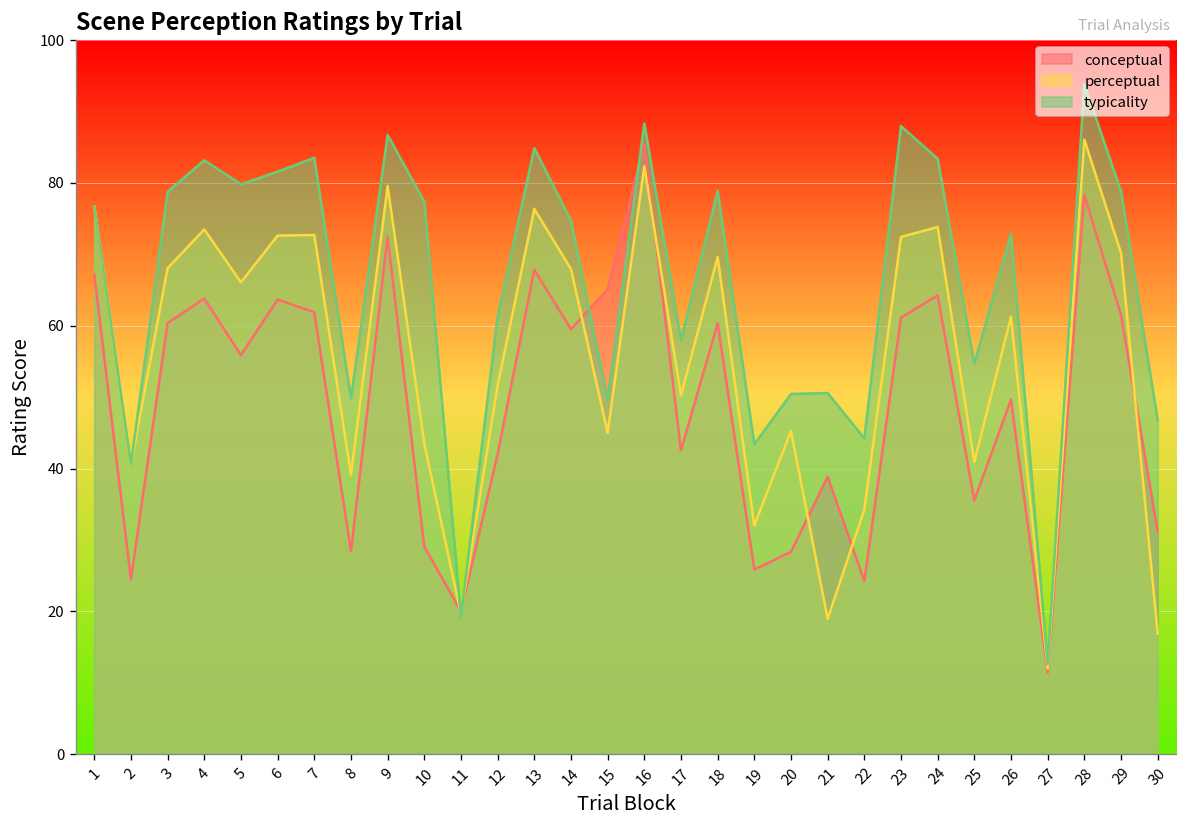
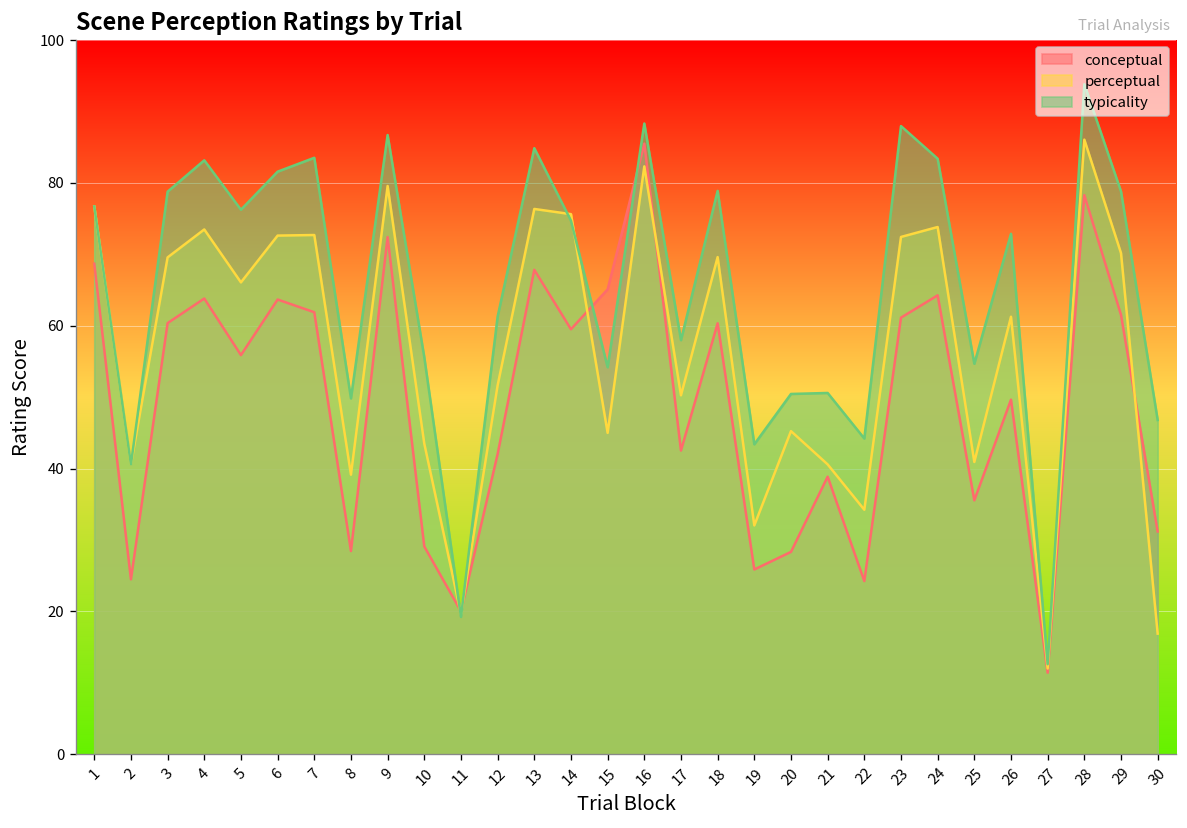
  {
    "conceptual": {
-     "1": 67,
+     "1": 69,
      "2": 25,
      "3": 60,
      "4": 64,
      "5": 56,
      "6": 64,
      "7": 62,
      "8": 28,
      "9": 72,
      "10": 29,
      "12": 42,
      "13": 68,
      "14": 60,
      "15": 65,
      "16": 85,
      "17": 43,
      "18": 60,
      "19": 26,
      "20": 28,
      "21": 39,
      "22": 24,
      "23": 61,
      "24": 64,
      "25": 36,
      "26": 50,
      "27": 11,
      "28": 78,
      "29": 62,
      "30": 31
    },
    "perceptual": {
-     "3": 68,
+     "3": 70,
      "4": 73,
      "5": 66,
      "6": 73,
      "7": 73,
      "8": 39,
      "9": 80,
      "10": 44,
      "12": 52,
      "13": 76,
-     "14": 68,
+     "14": 76,
      "15": 45,
      "16": 82,
      "17": 50,
      "18": 70,
      "19": 32,
      "20": 45,
-     "21": 19,
+     "21": 41,
      "22": 34,
      "23": 72,
      "24": 74,
      "25": 41,
      "26": 61,
      "27": 12,
      "28": 86,
      "29": 70,
      "30": 17
    },
    "typicality": {
      "3": 79,
      "4": 83,
-     "5": 80,
+     "5": 76,
      "6": 82,
      "7": 84,
      "8": 50,
      "9": 87,
-     "10": 77,
+     "10": 56,
      "12": 61,
      "13": 85,
      "14": 75,
-     "15": 50,
+     "15": 54,
      "16": 88,
      "17": 58,
      "18": 79,
      "19": 43,
      "20": 50,
      "21": 51,
      "22": 44,
      "23": 88,
      "24": 83,
      "25": 55,
      "26": 73,
      "27": 13,
      "29": 79,
      "30": 47
    }
  }
